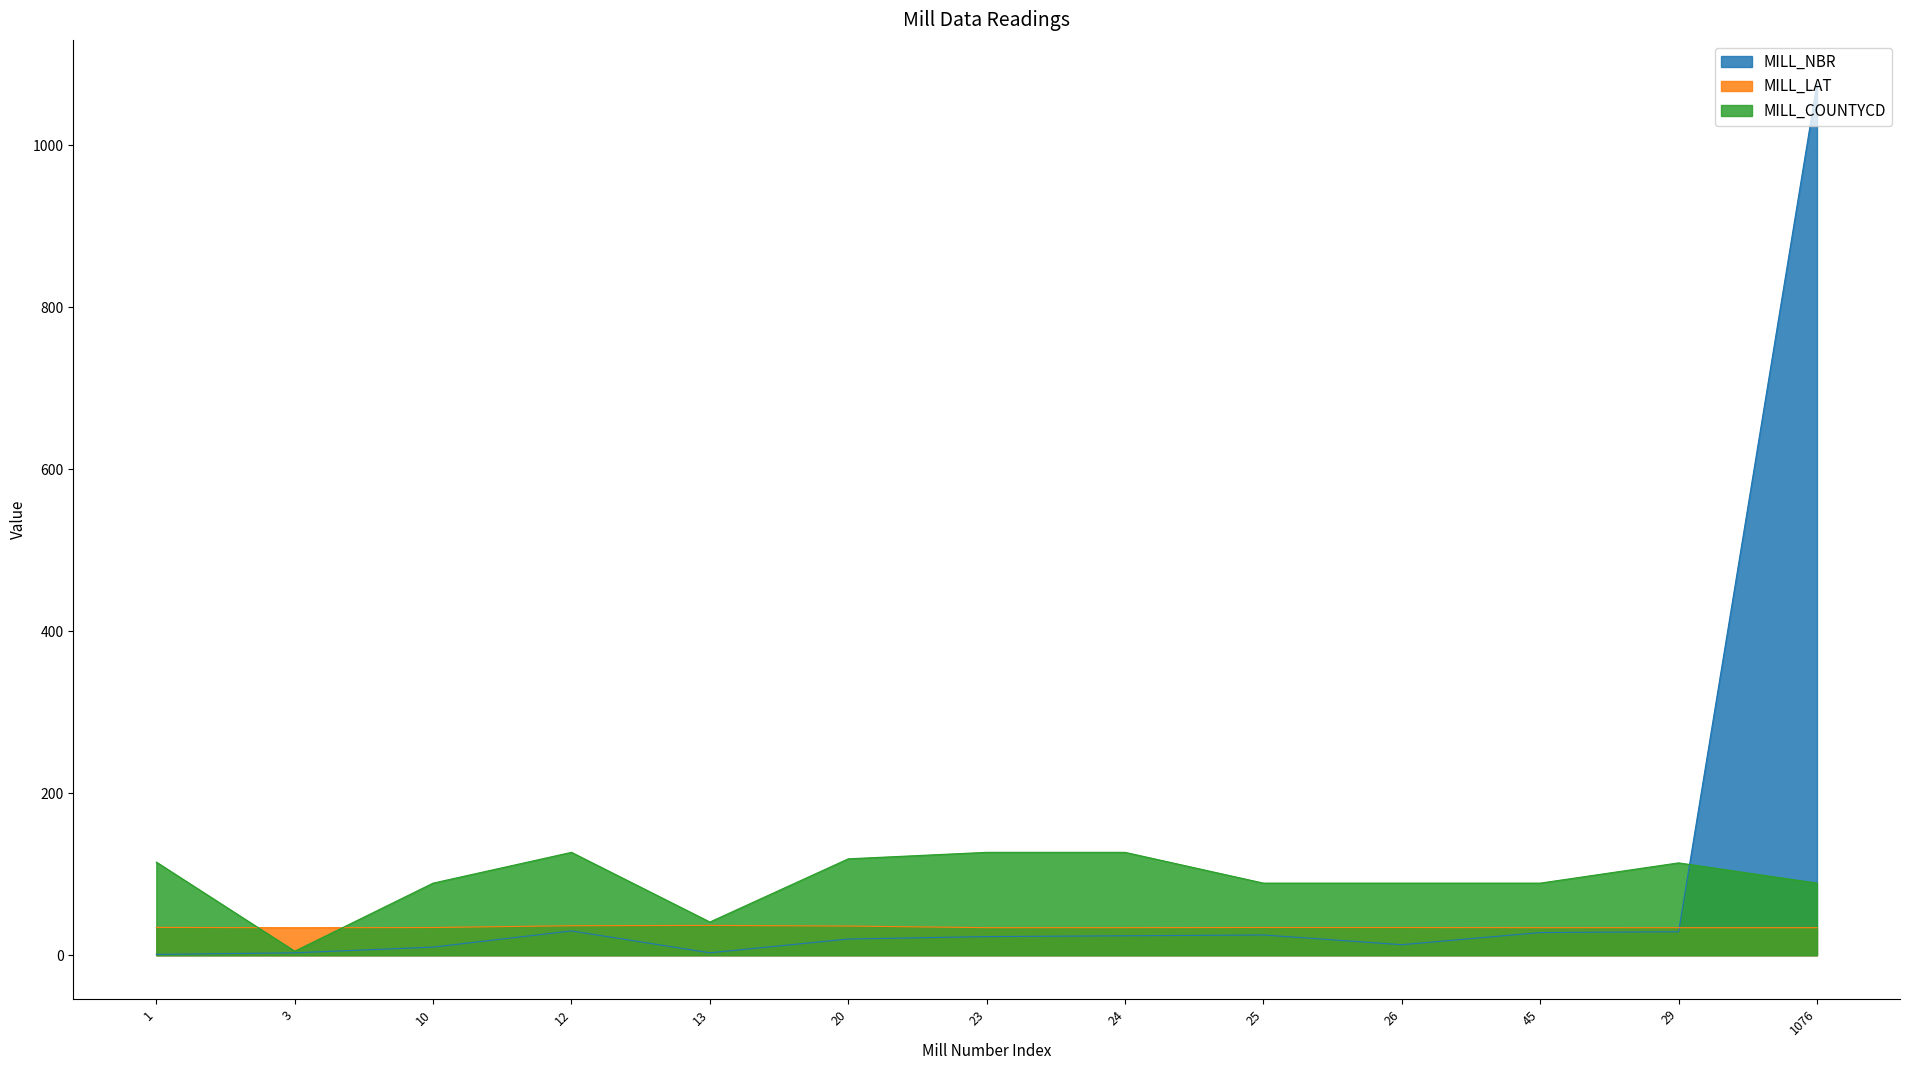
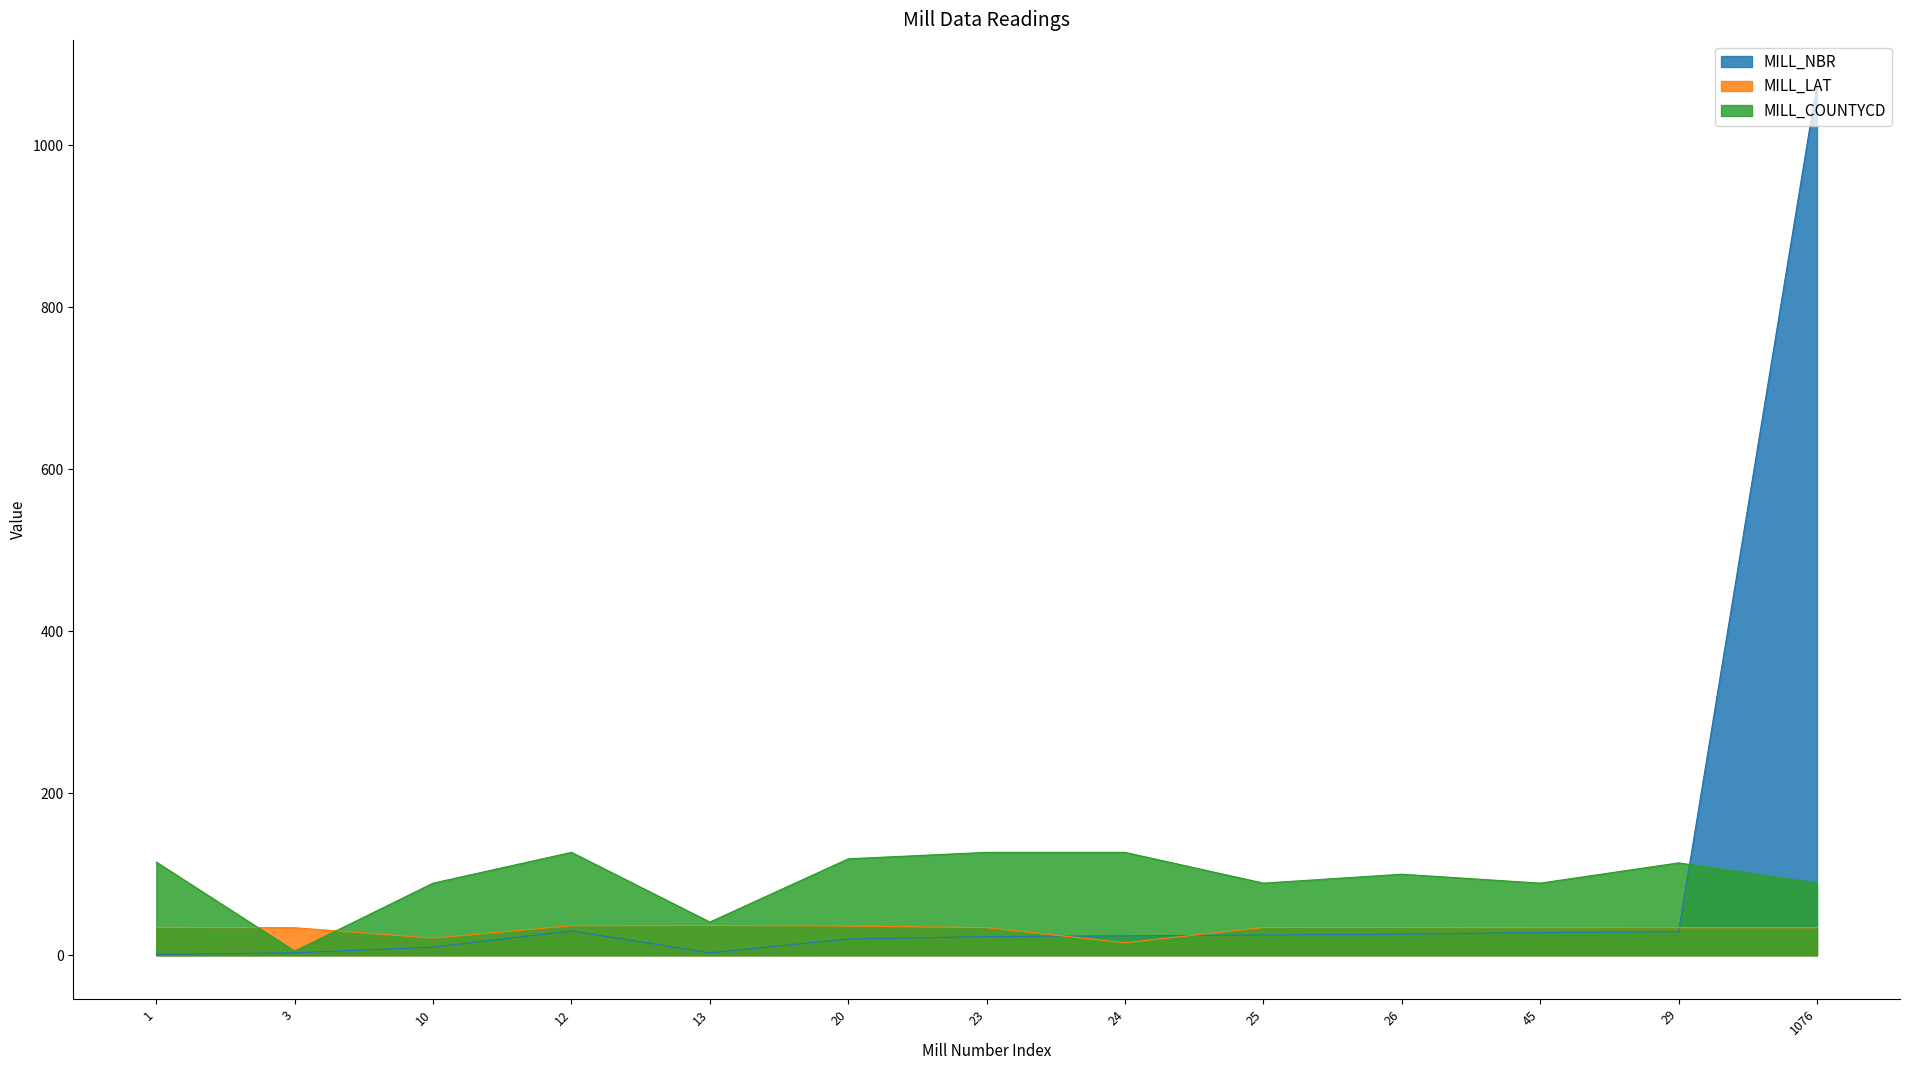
  {
    "MILL_NBR": {
      "1": 0,
      "10": 10,
      "12": 30,
      "13": 0,
      "20": 20,
      "23": 20,
      "24": 20,
      "25": 30,
-     "26": 10,
+     "26": 30,
      "45": 30,
      "29": 30
    },
    "MILL_LAT": {
      "1": 30,
      "3": 30,
-     "10": 30,
+     "10": 20,
      "12": 40,
      "13": 40,
      "20": 40,
      "23": 30,
-     "24": 30,
+     "24": 20,
      "25": 30,
      "26": 30,
      "45": 30,
      "29": 30,
      "1076": 30
    },
    "MILL_COUNTYCD": {
      "1": 120,
      "10": 90,
      "12": 130,
      "13": 40,
      "20": 120,
      "23": 130,
      "24": 130,
      "25": 90,
-     "26": 90,
+     "26": 100,
      "45": 90,
      "29": 110,
      "1076": 90
    }
  }
